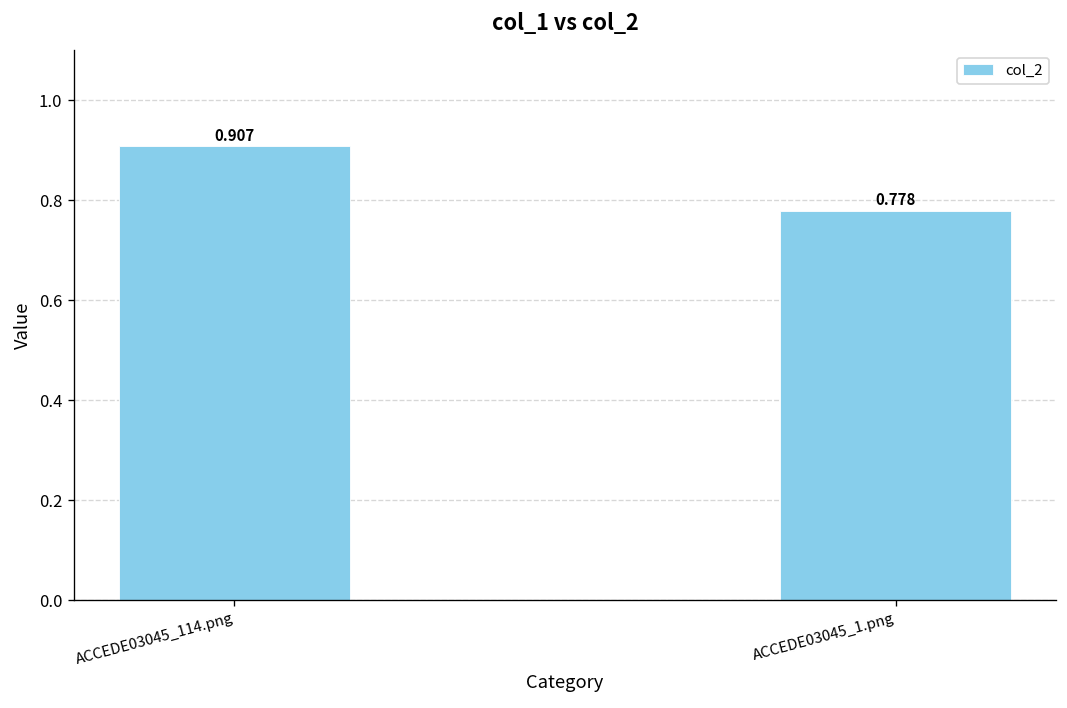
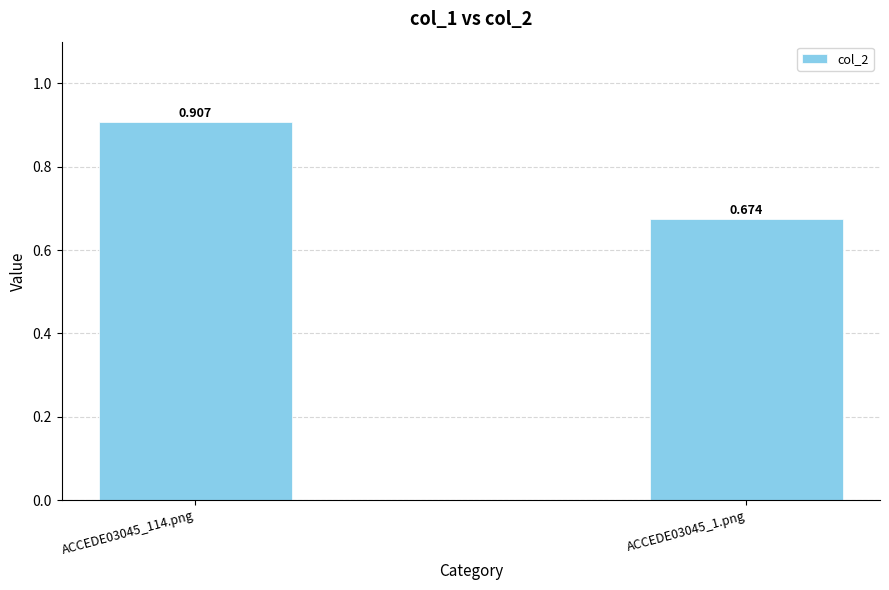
  {
    "ACCEDE03045_114.png": 0.907,
-   "ACCEDE03045_1.png": 0.778
+   "ACCEDE03045_1.png": 0.674
  }
